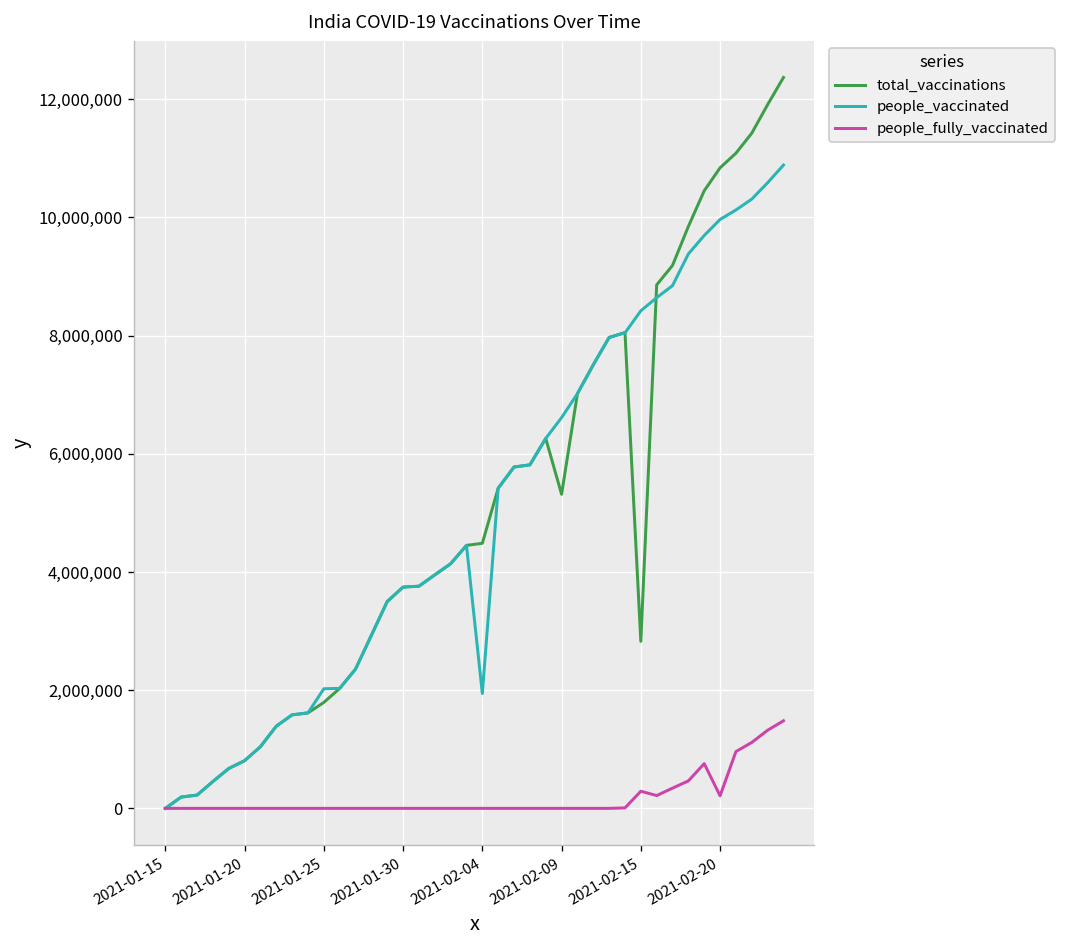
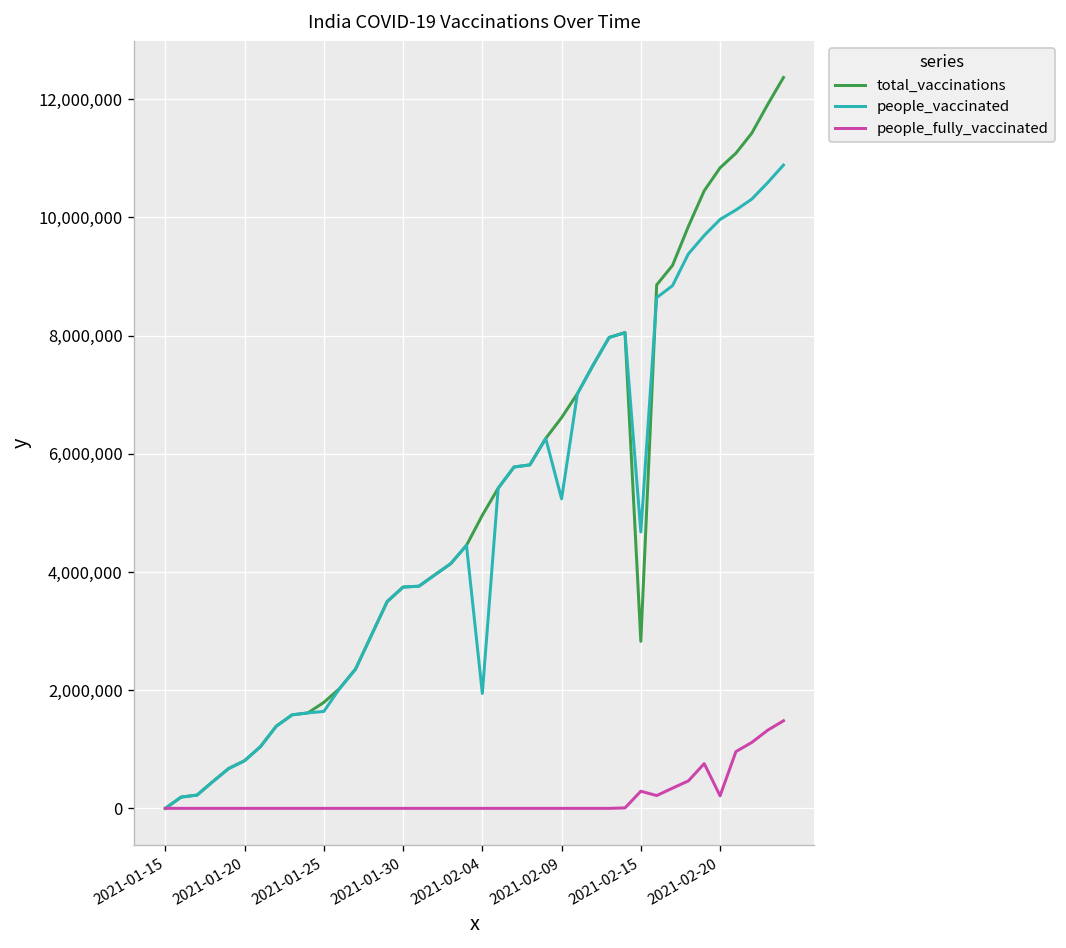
  {
    "total_vaccinations": {
      "2021-01-25": "1,800,000",
-     "2021-02-04": "4,500,000",
-     "2021-02-09": "5,300,000",
+     "2021-02-04": "5,000,000",
+     "2021-02-09": "6,600,000",
      "2021-02-15": "2,800,000",
      "2021-02-20": "10,800,000"
    },
    "people_vaccinated": {
-     "2021-01-25": "2,000,000",
+     "2021-01-25": "1,600,000",
      "2021-02-04": "1,900,000",
-     "2021-02-09": "6,600,000",
-     "2021-02-15": "8,400,000",
+     "2021-02-09": "5,200,000",
+     "2021-02-15": "4,700,000",
      "2021-02-20": "10,000,000"
    },
    "people_fully_vaccinated": {
      "2021-01-20": "0",
      "2021-01-25": "0",
      "2021-01-30": "0",
      "2021-02-04": "0",
      "2021-02-09": "0",
      "2021-02-15": "300,000",
      "2021-02-20": "200,000"
    }
  }
